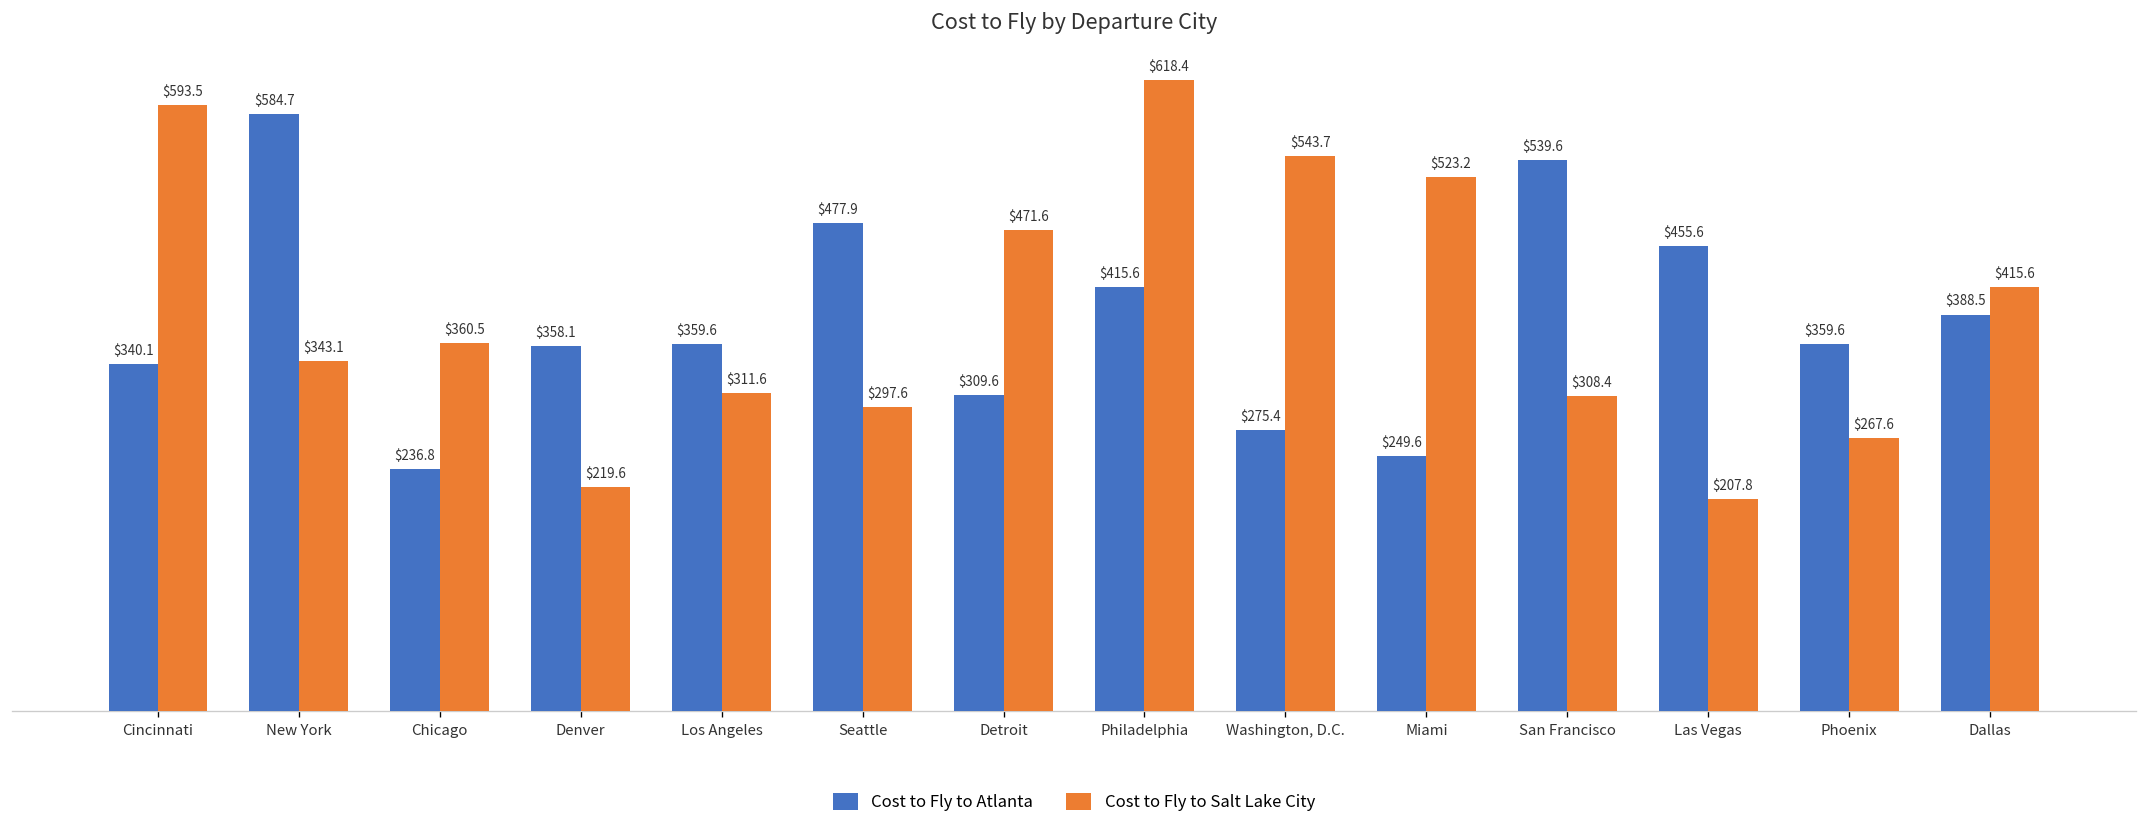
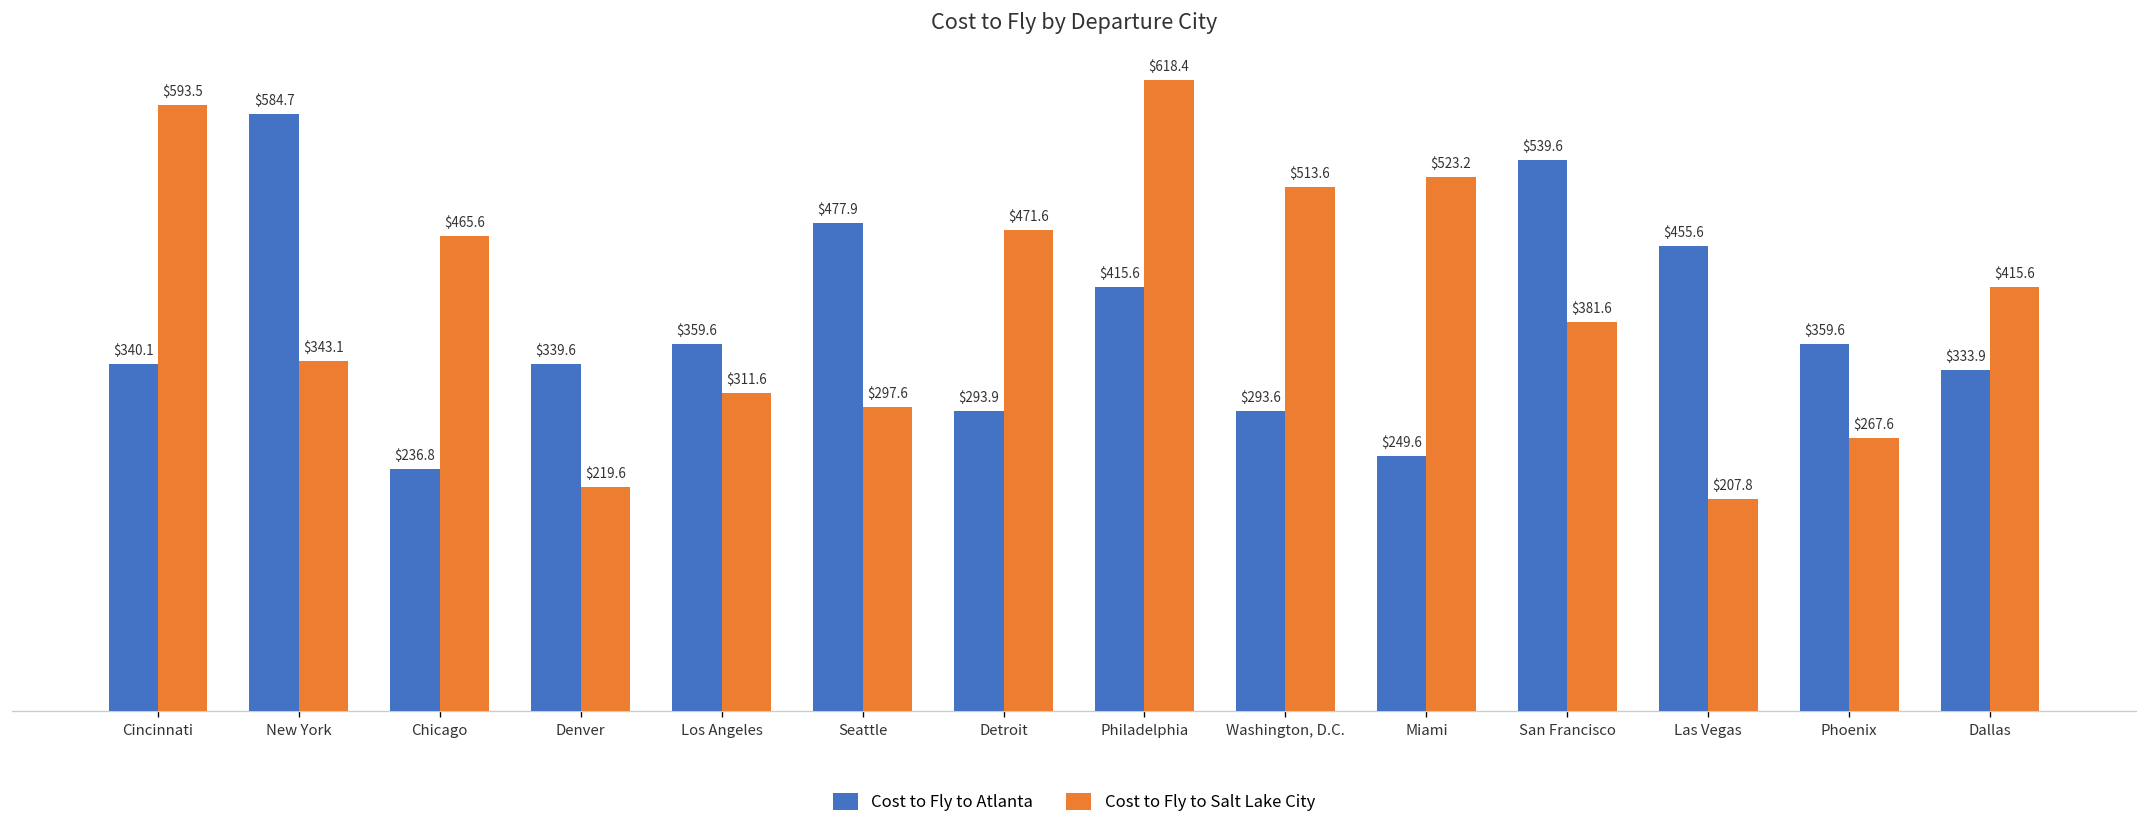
  {
    "Cost to Fly to Atlanta": {
      "Cincinnati": "$340.1",
      "New York": "$584.7",
      "Chicago": "$236.8",
-     "Denver": "$358.1",
+     "Denver": "$339.6",
      "Los Angeles": "$359.6",
      "Seattle": "$477.9",
-     "Detroit": "$309.6",
+     "Detroit": "$293.9",
      "Philadelphia": "$415.6",
-     "Washington, D.C.": "$275.4",
+     "Washington, D.C.": "$293.6",
      "Miami": "$249.6",
      "San Francisco": "$539.6",
      "Las Vegas": "$455.6",
      "Phoenix": "$359.6",
-     "Dallas": "$388.5"
+     "Dallas": "$333.9"
    },
    "Cost to Fly to Salt Lake City": {
      "Cincinnati": "$593.5",
      "New York": "$343.1",
-     "Chicago": "$360.5",
+     "Chicago": "$465.6",
      "Denver": "$219.6",
      "Los Angeles": "$311.6",
      "Seattle": "$297.6",
      "Detroit": "$471.6",
      "Philadelphia": "$618.4",
-     "Washington, D.C.": "$543.7",
+     "Washington, D.C.": "$513.6",
      "Miami": "$523.2",
-     "San Francisco": "$308.4",
+     "San Francisco": "$381.6",
      "Las Vegas": "$207.8",
      "Phoenix": "$267.6",
      "Dallas": "$415.6"
    }
  }
